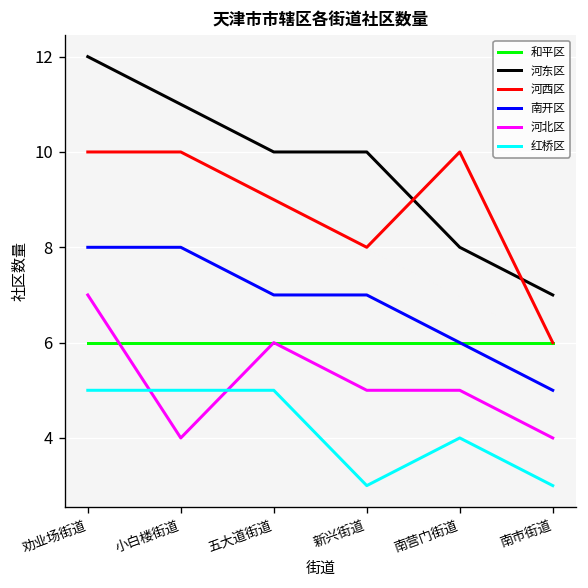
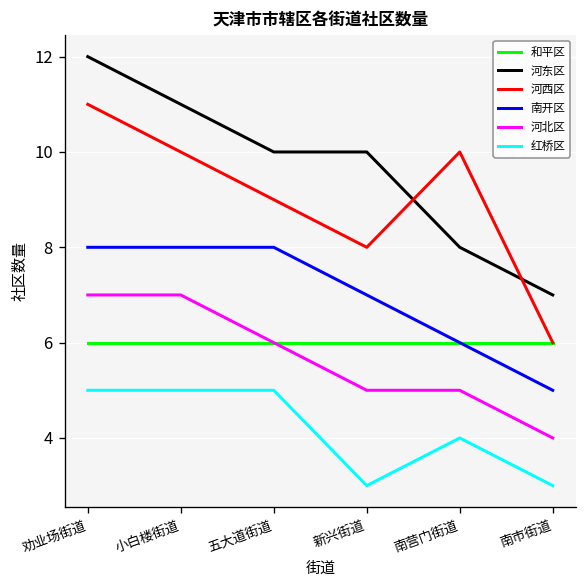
  {
    "和平区": {
      "劝业场街道": 6,
      "小白楼街道": 6,
      "新兴街道": 6
    },
    "河东区": {
      "劝业场街道": 12,
      "小白楼街道": 11,
      "五大道街道": 10,
      "新兴街道": 10,
      "南营门街道": 8,
      "南市街道": 7
    },
    "河西区": {
-     "劝业场街道": 10,
+     "劝业场街道": 11,
      "小白楼街道": 10,
      "五大道街道": 9,
      "新兴街道": 8,
      "南营门街道": 10
    },
    "南开区": {
      "劝业场街道": 8,
      "小白楼街道": 8,
-     "五大道街道": 7,
+     "五大道街道": 8,
      "新兴街道": 7,
      "南市街道": 5
    },
    "河北区": {
      "劝业场街道": 7,
-     "小白楼街道": 4,
+     "小白楼街道": 7,
      "新兴街道": 5,
      "南营门街道": 5,
      "南市街道": 4
    },
    "红桥区": {
      "劝业场街道": 5,
      "小白楼街道": 5,
      "五大道街道": 5,
      "新兴街道": 3,
      "南营门街道": 4,
      "南市街道": 3
    }
  }
